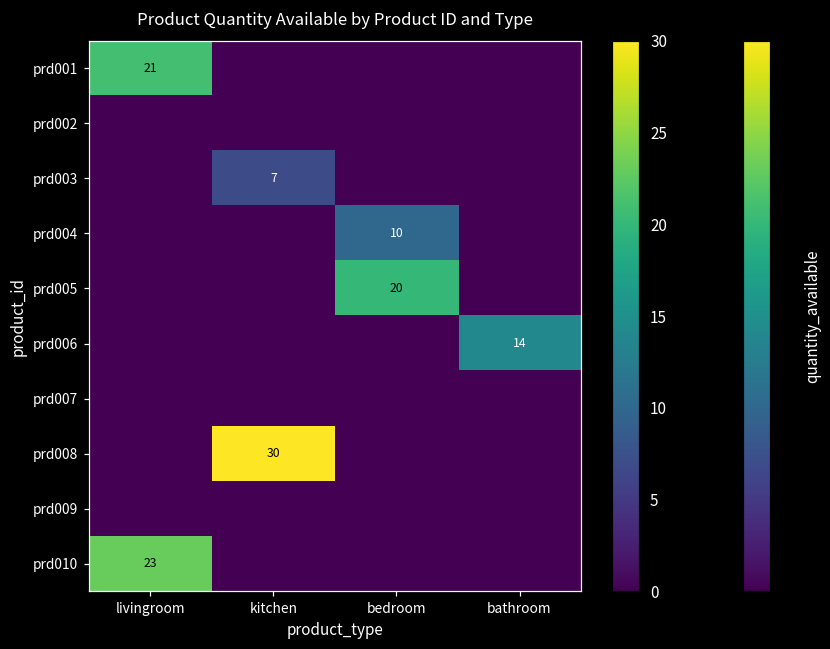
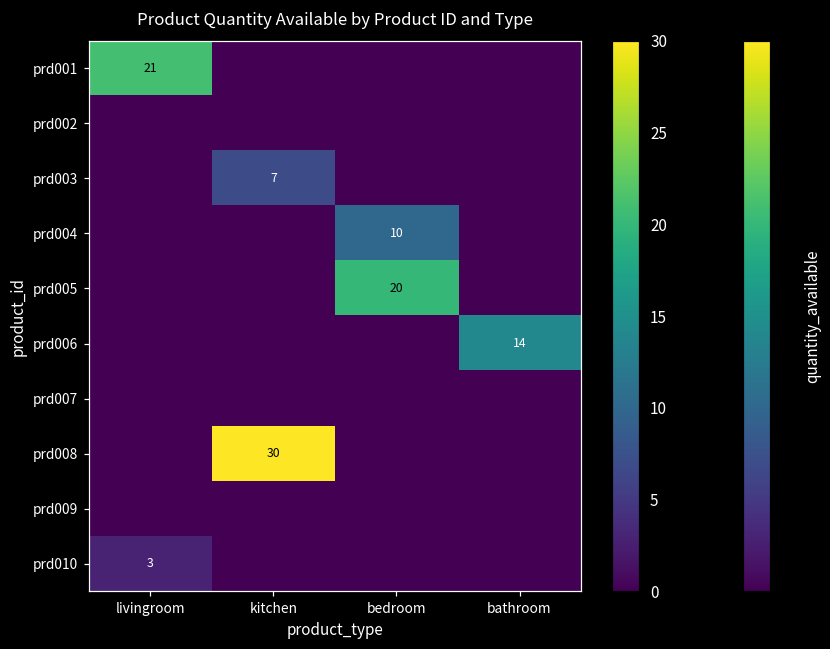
  {
    "prd001": {
      "livingroom": 21
    },
    "prd003": {
      "kitchen": 7
    },
    "prd004": {
      "bedroom": 10
    },
    "prd005": {
      "bedroom": 20
    },
    "prd006": {
      "bathroom": 14
    },
    "prd008": {
      "kitchen": 30
    },
    "prd010": {
-     "livingroom": 23
+     "livingroom": 3
    }
  }
